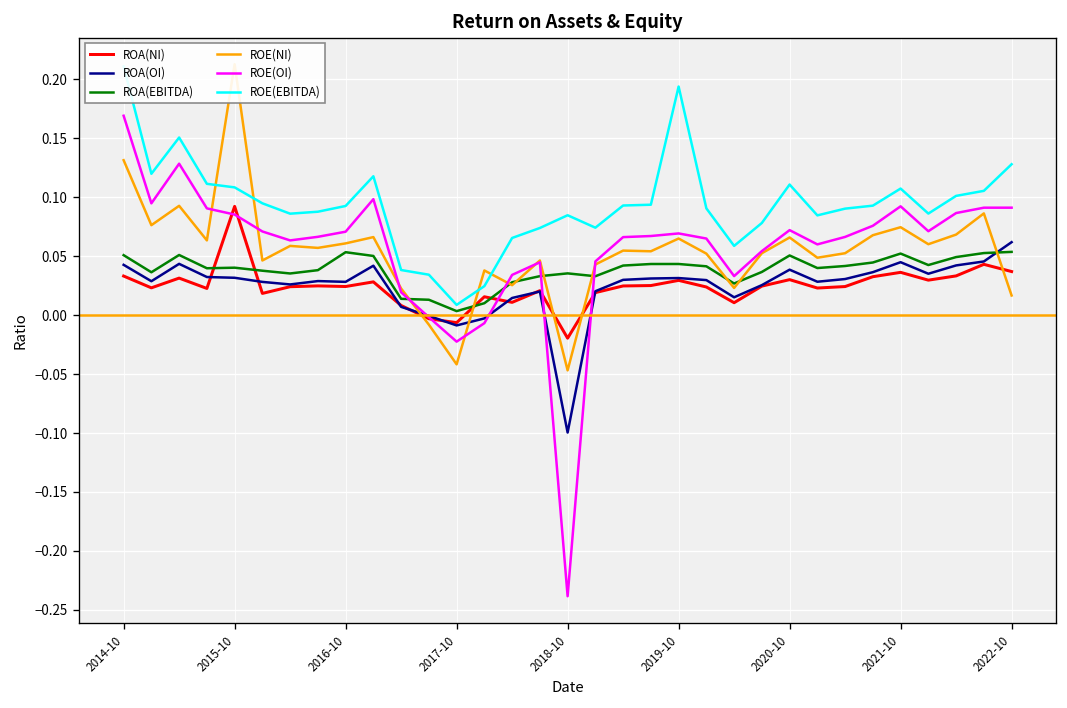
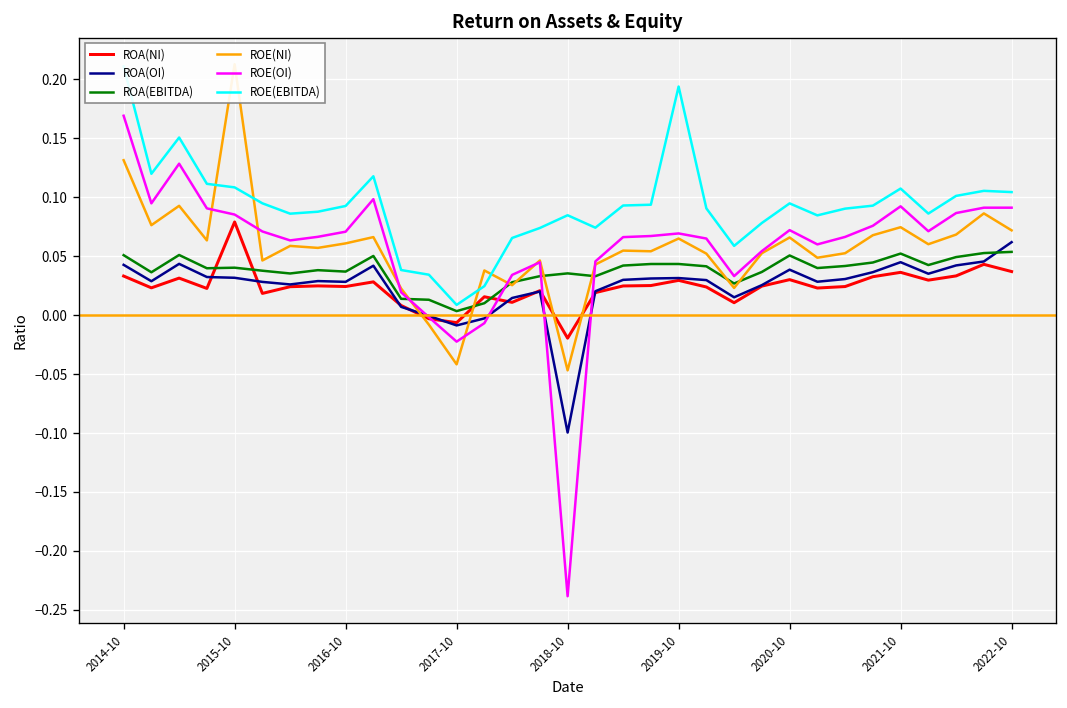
  {
    "ROA(NI)": {
      "2014-10": 0.03,
-     "2015-10": 0.09,
+     "2015-10": 0.08,
      "2016-10": 0.02,
      "2018-10": -0.02,
      "2020-10": 0.03,
      "2021-10": 0.04,
      "2022-10": 0.04
    },
    "ROA(OI)": {
      "2014-10": 0.04,
      "2015-10": 0.03,
      "2016-10": 0.03,
      "2018-10": -0.10,
      "2020-10": 0.04,
      "2021-10": 0.04,
      "2022-10": 0.06
    },
    "ROA(EBITDA)": {
      "2014-10": 0.05,
      "2015-10": 0.04,
-     "2016-10": 0.05,
+     "2016-10": 0.04,
      "2017-10": 0.00,
      "2018-10": 0.04,
      "2019-10": 0.04,
      "2020-10": 0.05,
      "2021-10": 0.05,
      "2022-10": 0.05
    },
    "ROE(NI)": {
      "2014-10": 0.13,
      "2016-10": 0.06,
      "2017-10": -0.04,
      "2018-10": -0.05,
      "2019-10": 0.06,
      "2020-10": 0.07,
      "2021-10": 0.07,
-     "2022-10": 0.02
+     "2022-10": 0.07
    },
    "ROE(OI)": {
      "2014-10": 0.17,
      "2015-10": 0.09,
      "2016-10": 0.07,
      "2017-10": -0.02,
      "2018-10": -0.24,
      "2019-10": 0.07,
      "2020-10": 0.07,
      "2021-10": 0.09,
      "2022-10": 0.09
    },
    "ROE(EBITDA)": {
      "2015-10": 0.11,
      "2016-10": 0.09,
      "2017-10": 0.01,
      "2018-10": 0.08,
      "2019-10": 0.19,
-     "2020-10": 0.11,
+     "2020-10": 0.09,
      "2021-10": 0.11,
-     "2022-10": 0.13
+     "2022-10": 0.10
    }
  }
